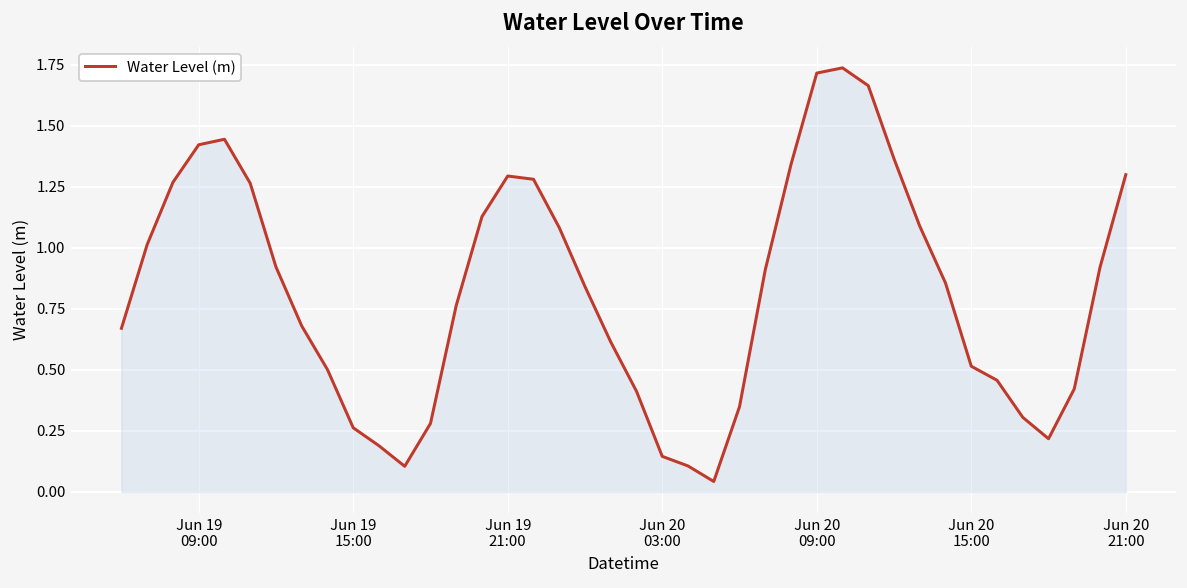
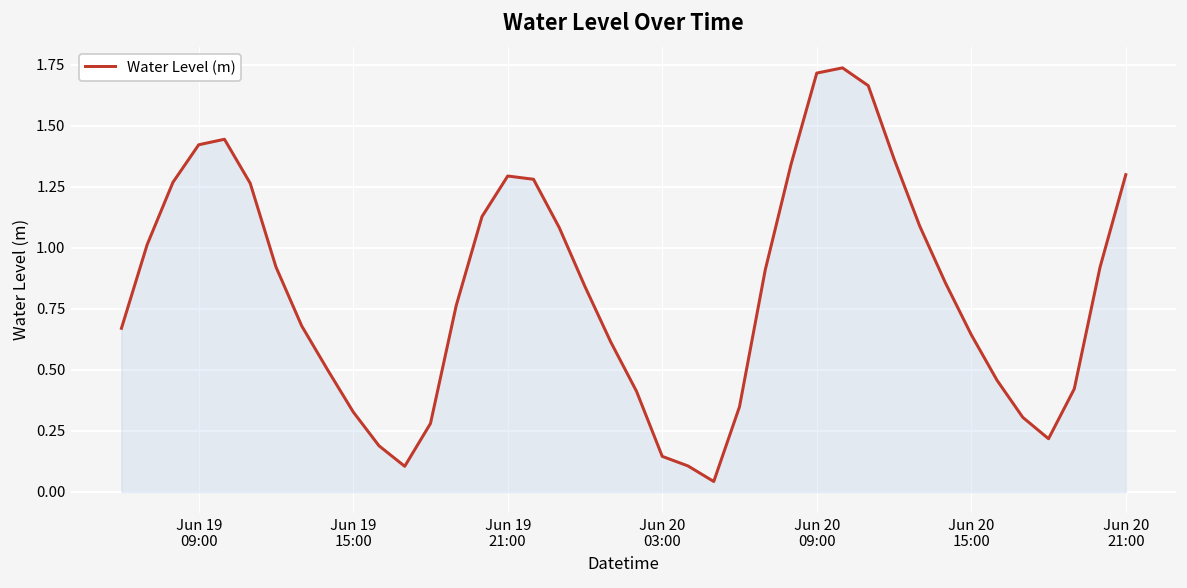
  {
    "Jun 19 09:00": 1.42,
-   "Jun 19 15:00": 0.26,
+   "Jun 19 15:00": 0.33,
    "Jun 19 21:00": 1.29,
    "Jun 20 03:00": 0.15,
    "Jun 20 09:00": 1.72,
-   "Jun 20 15:00": 0.52,
+   "Jun 20 15:00": 0.64,
    "Jun 20 21:00": 1.30
  }
